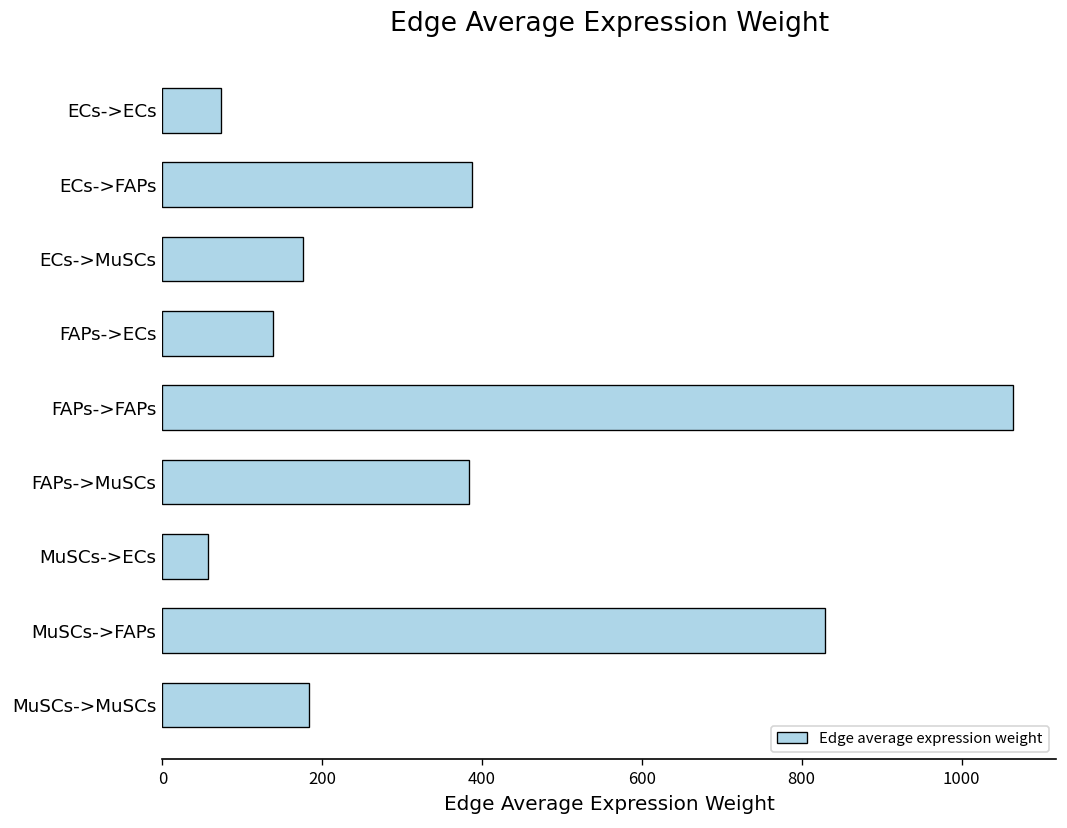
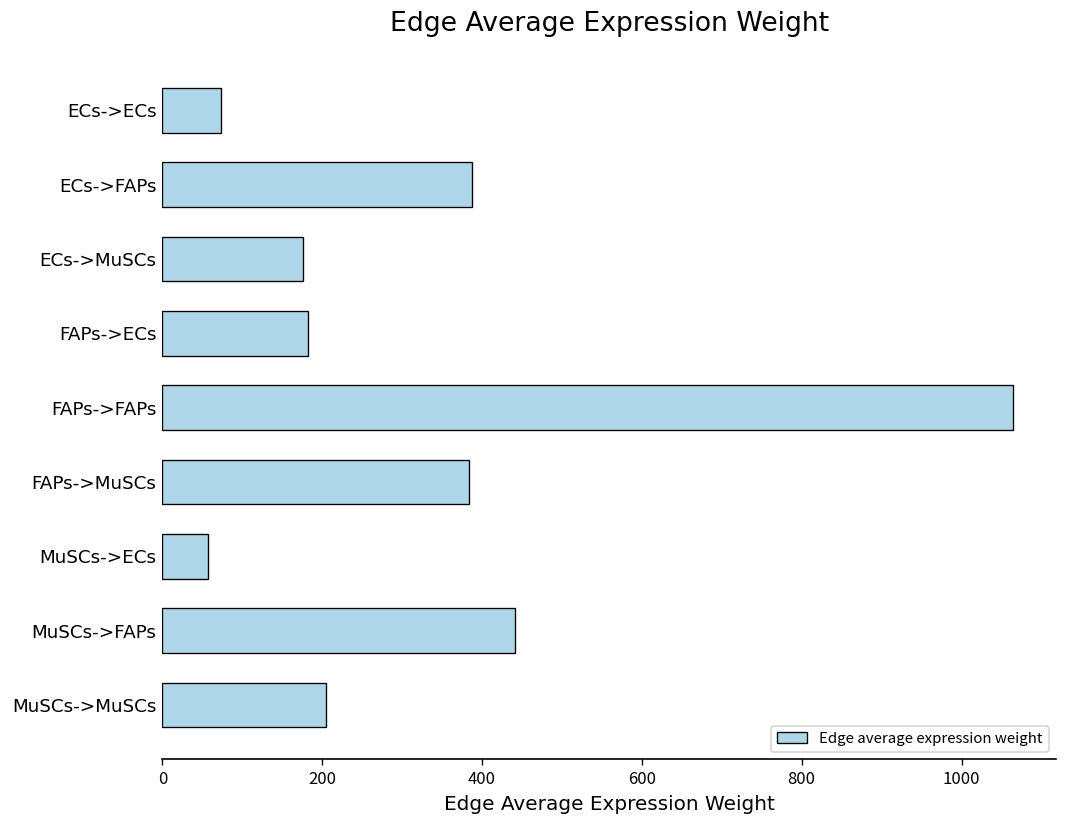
  {
    "ECs->ECs": 70,
    "ECs->FAPs": 390,
    "ECs->MuSCs": 180,
-   "FAPs->ECs": 140,
+   "FAPs->ECs": 180,
    "FAPs->FAPs": 1060,
    "FAPs->MuSCs": 380,
    "MuSCs->ECs": 60,
-   "MuSCs->FAPs": 830,
-   "MuSCs->MuSCs": 180
+   "MuSCs->FAPs": 440,
+   "MuSCs->MuSCs": 200
  }
